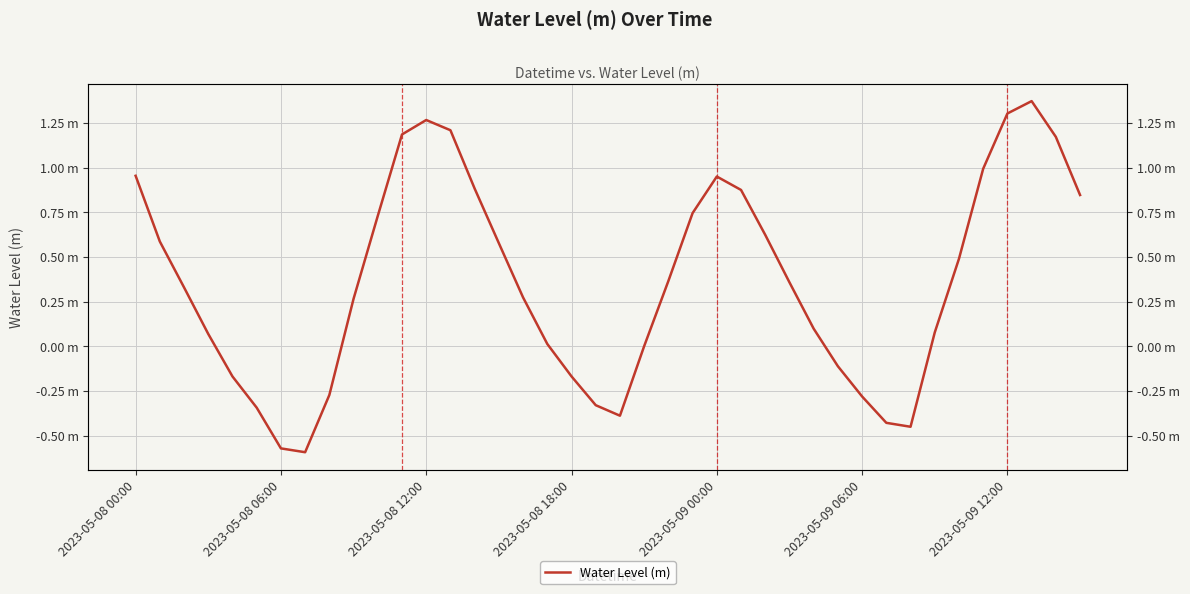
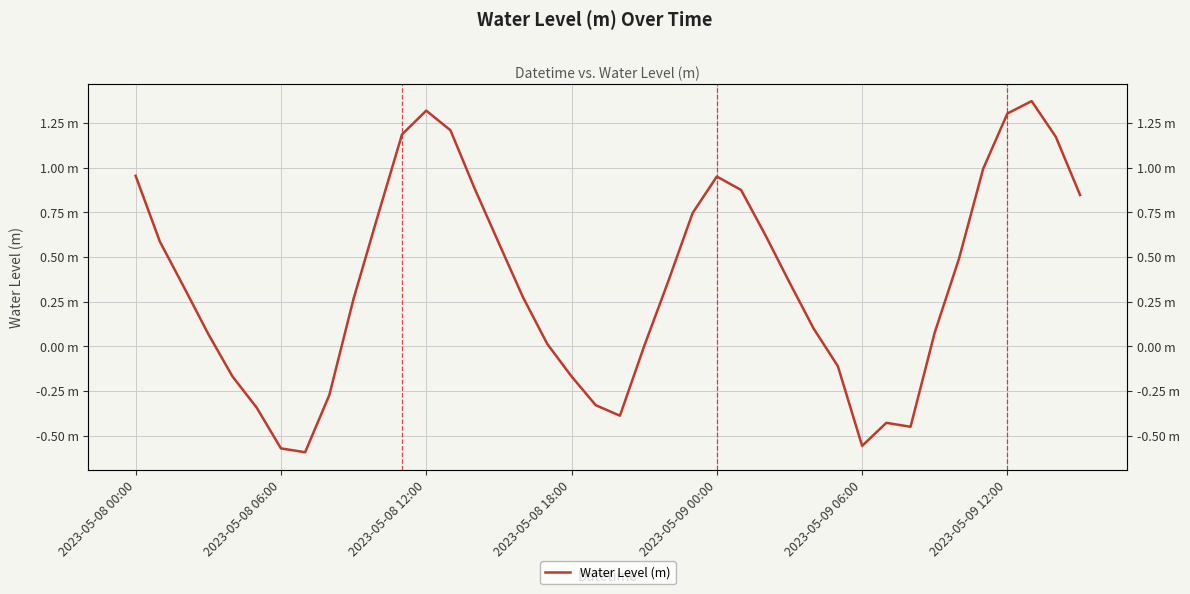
  {
    "2023-05-08 00:00": "0.95 m",
    "2023-05-08 06:00": "-0.57 m",
-   "2023-05-08 12:00": "1.27 m",
+   "2023-05-08 12:00": "1.32 m",
    "2023-05-08 18:00": "-0.17 m",
    "2023-05-09 00:00": "0.95 m",
-   "2023-05-09 06:00": "-0.28 m",
+   "2023-05-09 06:00": "-0.56 m",
    "2023-05-09 12:00": "1.30 m"
  }
